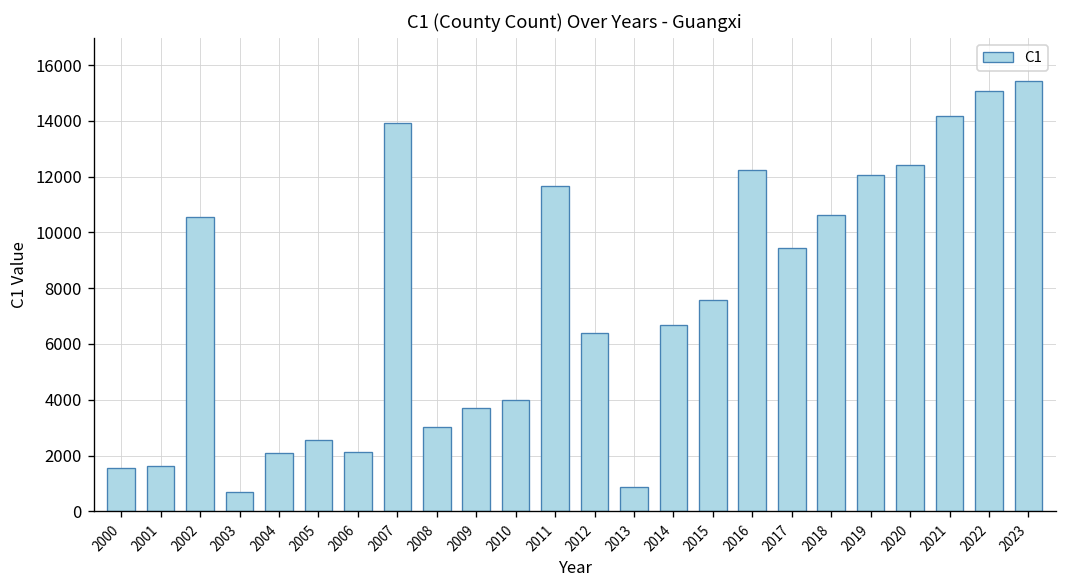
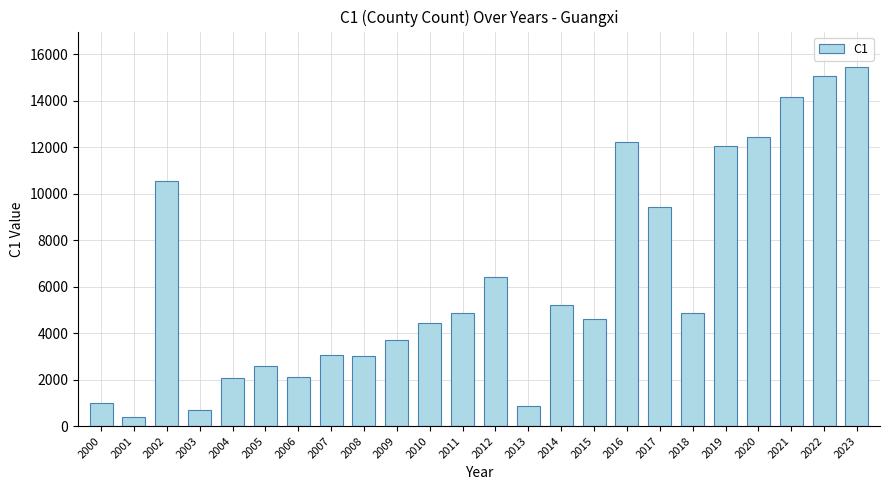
  {
-   "2000": 1500,
-   "2001": 1600,
+   "2000": 1000,
+   "2001": 400,
    "2002": 10500,
    "2003": 700,
    "2004": 2100,
    "2005": 2600,
    "2006": 2100,
-   "2007": 13900,
+   "2007": 3100,
    "2008": 3000,
    "2009": 3700,
-   "2010": 4000,
-   "2011": 11700,
+   "2010": 4500,
+   "2011": 4900,
    "2012": 6400,
    "2013": 900,
-   "2014": 6700,
-   "2015": 7600,
+   "2014": 5200,
+   "2015": 4600,
    "2016": 12200,
    "2017": 9400,
-   "2018": 10600,
+   "2018": 4900,
    "2019": 12000,
    "2020": 12400,
    "2021": 14200,
    "2022": 15100,
    "2023": 15400
  }
